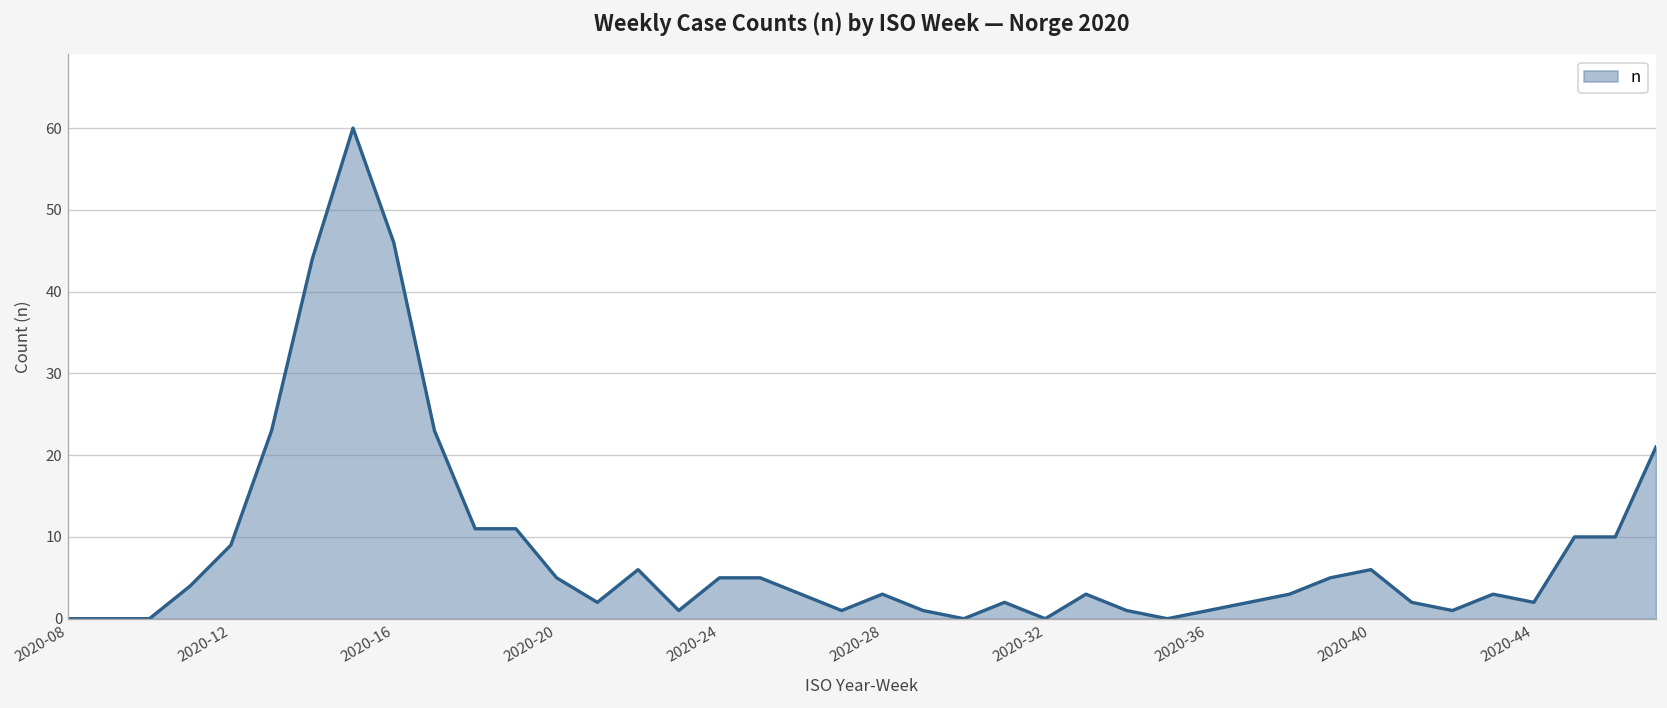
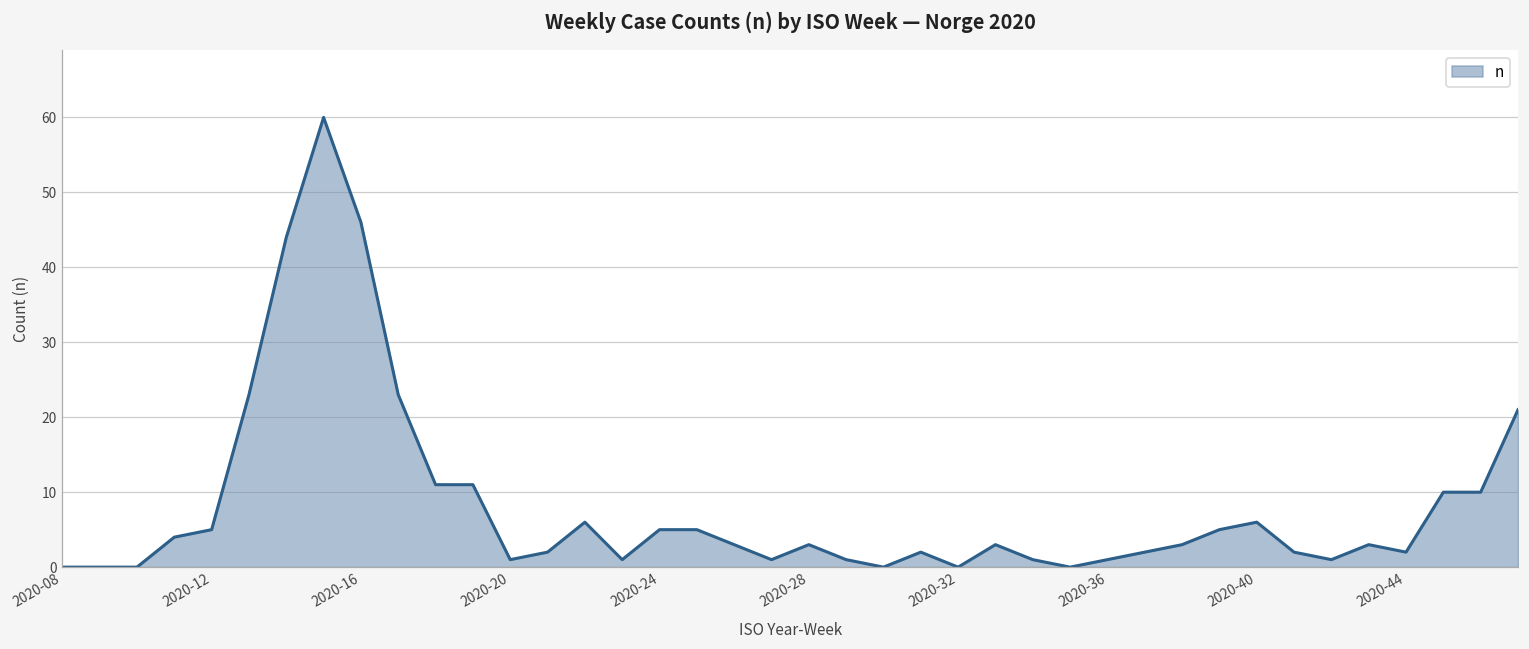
  {
    "2020-08": 0,
-   "2020-12": 9,
+   "2020-12": 5,
    "2020-16": 46,
-   "2020-20": 5,
+   "2020-20": 1,
    "2020-24": 5,
    "2020-28": 3,
    "2020-32": 0,
    "2020-36": 1,
    "2020-40": 6,
    "2020-44": 2
  }
